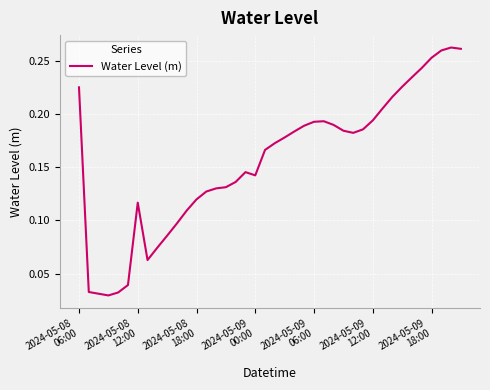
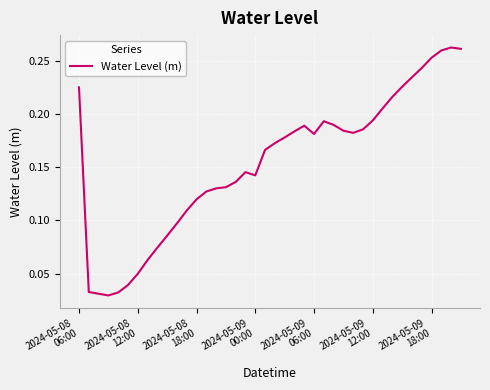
  {
    "2024-05-08 06:00": 0.226,
-   "2024-05-08 12:00": 0.117,
+   "2024-05-08 12:00": 0.050,
    "2024-05-08 18:00": 0.120,
    "2024-05-09 00:00": 0.143,
-   "2024-05-09 06:00": 0.193,
+   "2024-05-09 06:00": 0.182,
    "2024-05-09 12:00": 0.194,
    "2024-05-09 18:00": 0.253
  }
